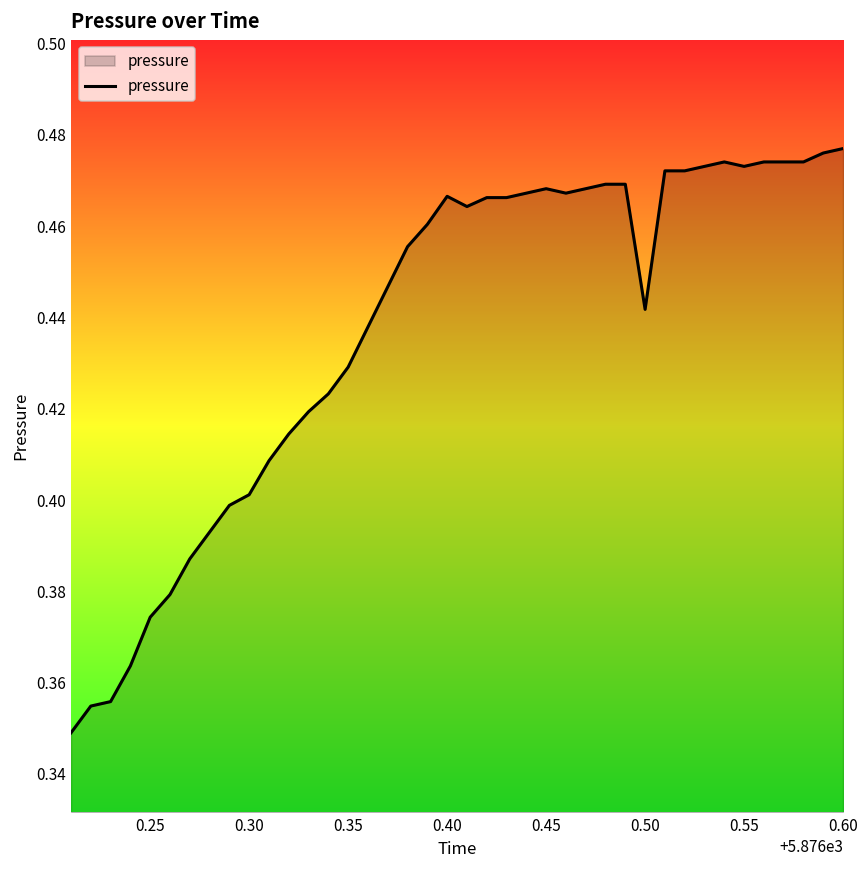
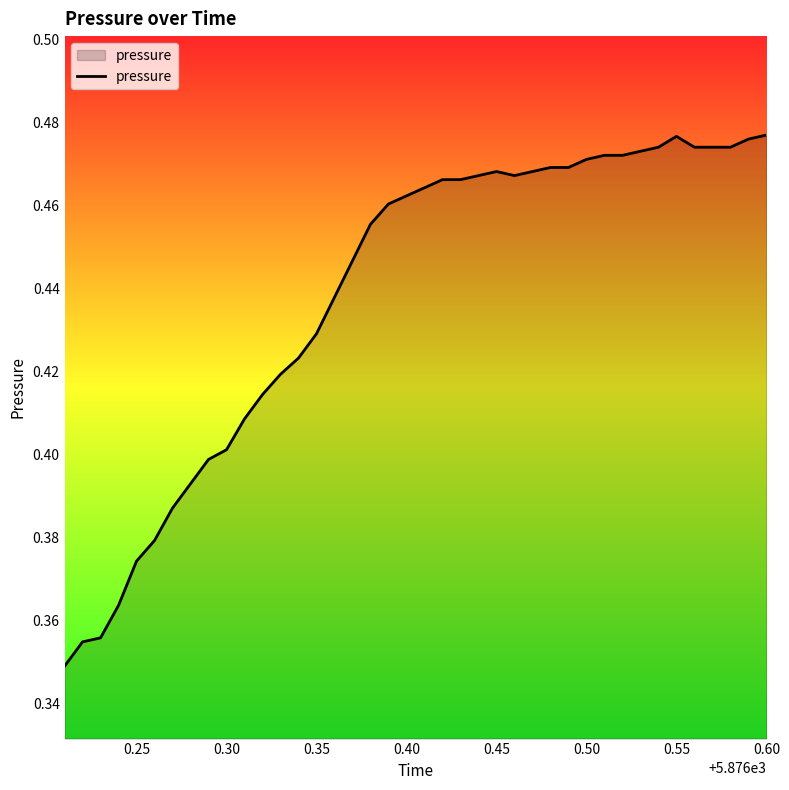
  {
    "0.25": 0.374,
    "0.30": 0.401,
    "0.35": 0.429,
-   "0.40": 0.467,
+   "0.40": 0.462,
    "0.45": 0.468,
-   "0.50": 0.442,
-   "0.55": 0.473,
+   "0.50": 0.471,
+   "0.55": 0.477,
    "0.60": 0.477
  }
